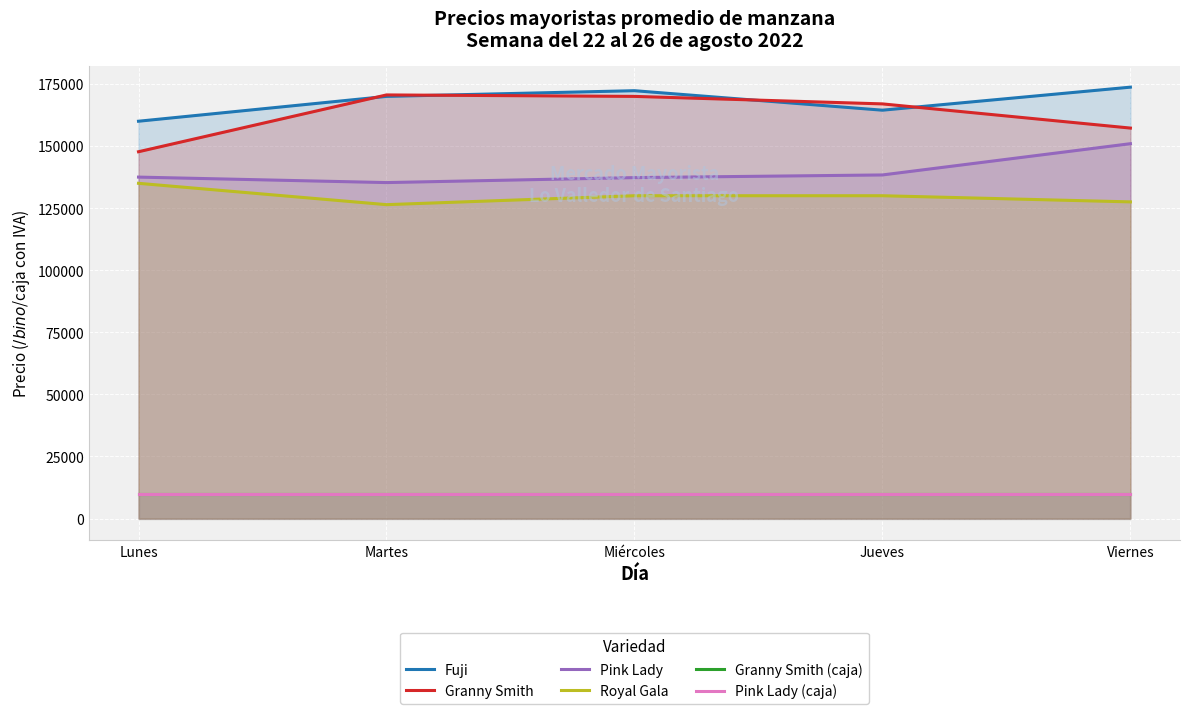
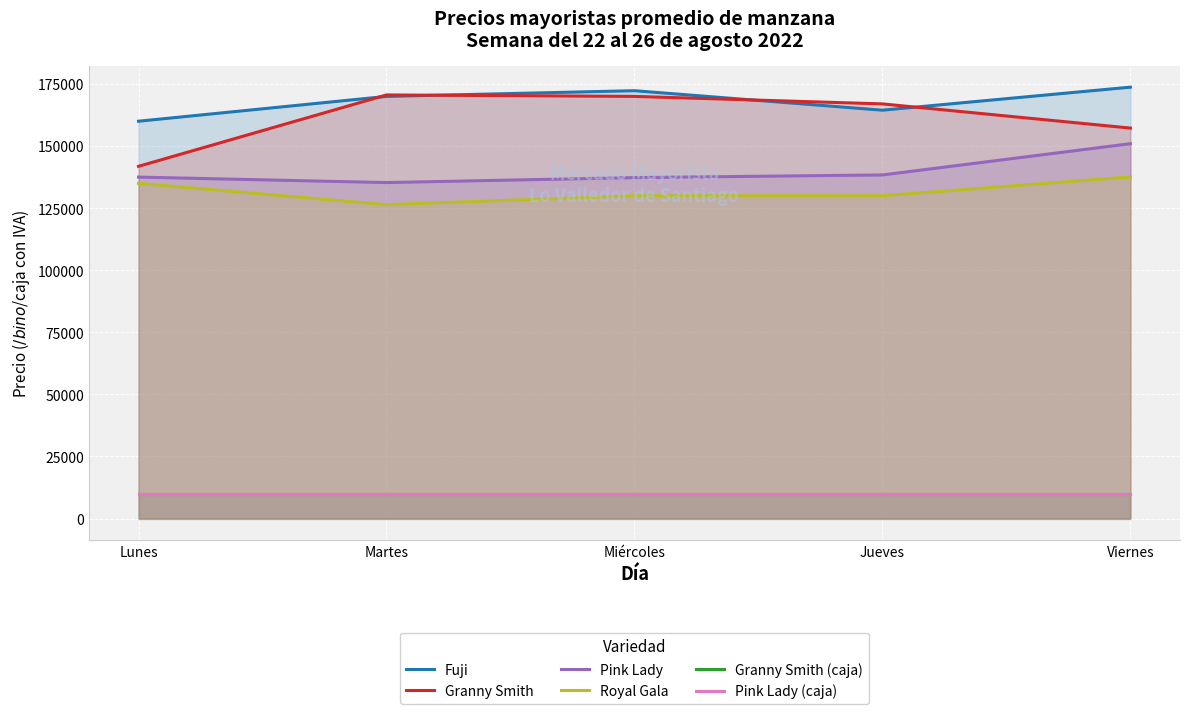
  {
    "Fuji": {
      "Lunes": 160000,
      "Miércoles": 172000,
      "Jueves": 164000,
      "Viernes": 174000
    },
    "Granny Smith": {
-     "Lunes": 148000,
+     "Lunes": 142000,
      "Miércoles": 170000,
      "Jueves": 167000,
      "Viernes": 157000
    },
    "Pink Lady": {
      "Lunes": 138000,
      "Martes": 135000,
      "Miércoles": 137000,
      "Jueves": 138000,
      "Viernes": 151000
    },
    "Royal Gala": {
      "Lunes": 135000,
      "Martes": 126000,
      "Miércoles": 130000,
      "Jueves": 130000,
-     "Viernes": 128000
+     "Viernes": 138000
    },
    "Pink Lady (caja)": {
      "Lunes": 10000,
      "Martes": 10000,
      "Miércoles": 10000,
      "Jueves": 10000,
      "Viernes": 10000
    }
  }
